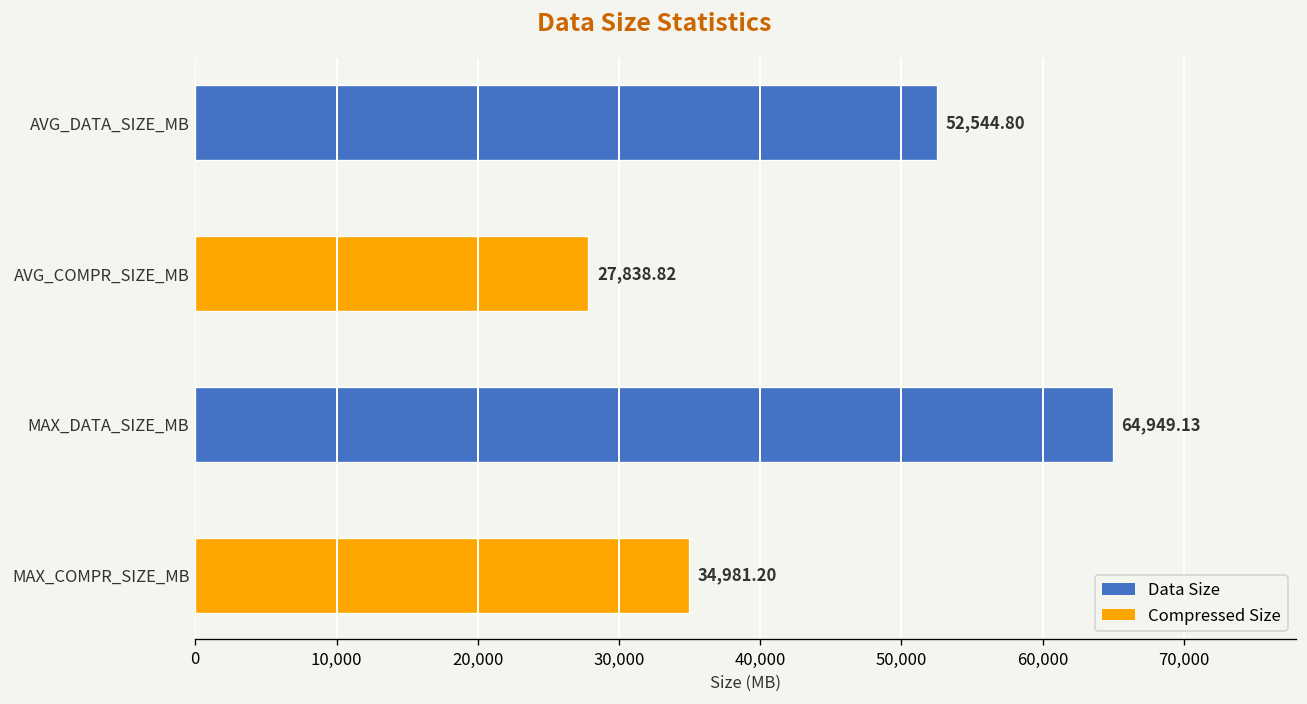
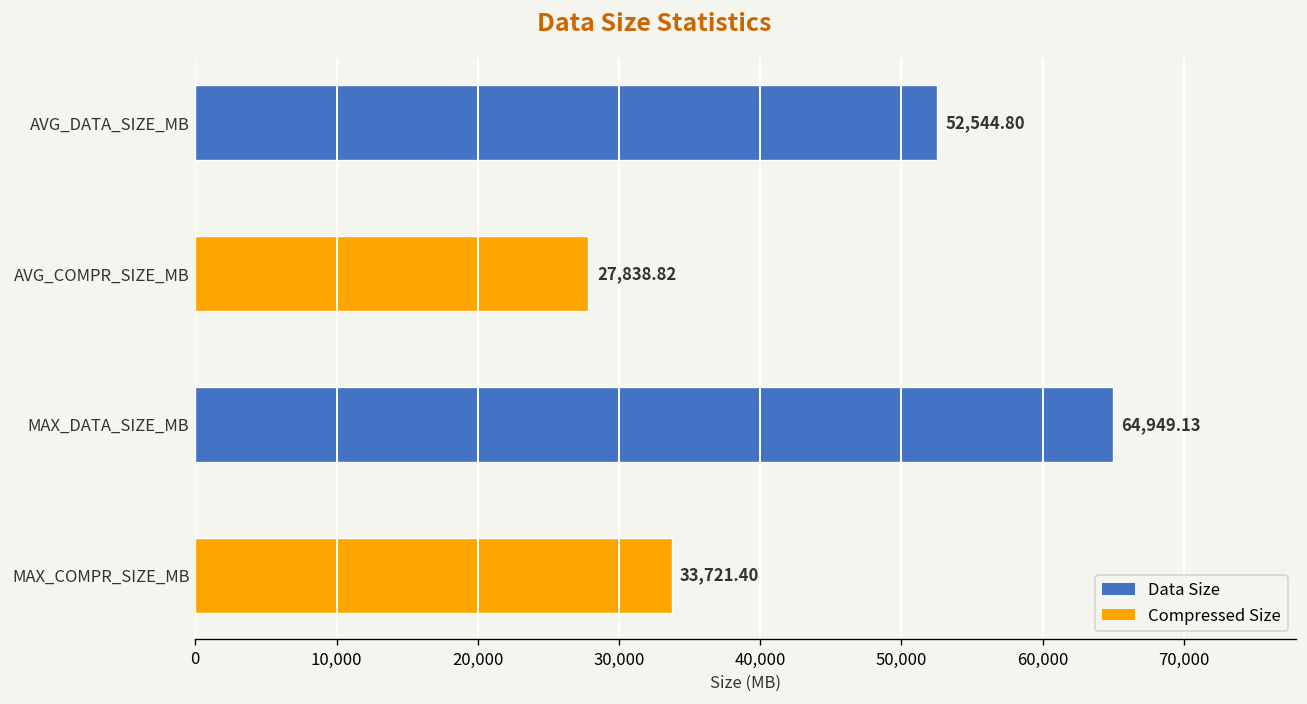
  {
    "AVG_DATA_SIZE_MB": "52,544.80",
    "AVG_COMPR_SIZE_MB": "27,838.82",
    "MAX_DATA_SIZE_MB": "64,949.13",
-   "MAX_COMPR_SIZE_MB": "34,981.20"
+   "MAX_COMPR_SIZE_MB": "33,721.40"
  }
